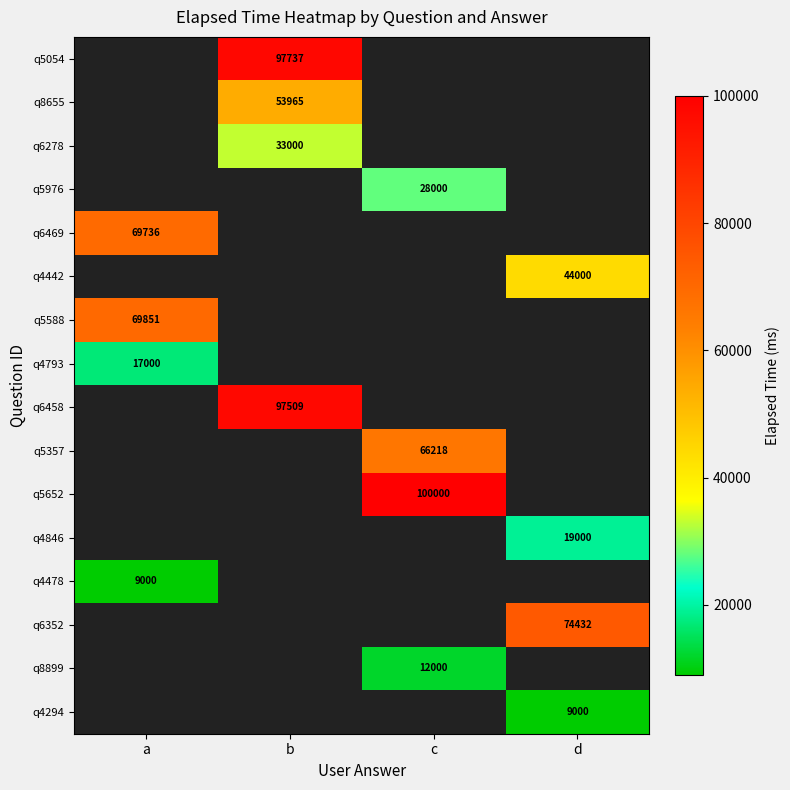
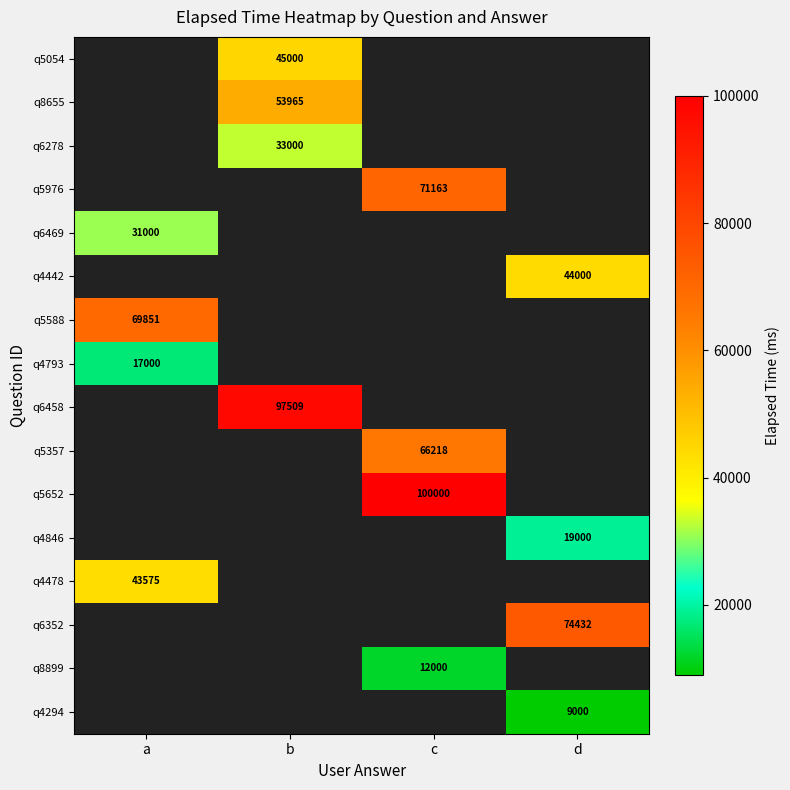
  {
    "q5054": {
-     "b": 97737
+     "b": 45000
    },
    "q8655": {
      "b": 53965
    },
    "q6278": {
      "b": 33000
    },
    "q5976": {
-     "c": 28000
+     "c": 71163
    },
    "q6469": {
-     "a": 69736
+     "a": 31000
    },
    "q4442": {
      "d": 44000
    },
    "q5588": {
      "a": 69851
    },
    "q4793": {
      "a": 17000
    },
    "q6458": {
      "b": 97509
    },
    "q5357": {
      "c": 66218
    },
    "q5652": {
      "c": 100000
    },
    "q4846": {
      "d": 19000
    },
    "q4478": {
-     "a": 9000
+     "a": 43575
    },
    "q6352": {
      "d": 74432
    },
    "q8899": {
      "c": 12000
    },
    "q4294": {
      "d": 9000
    }
  }
